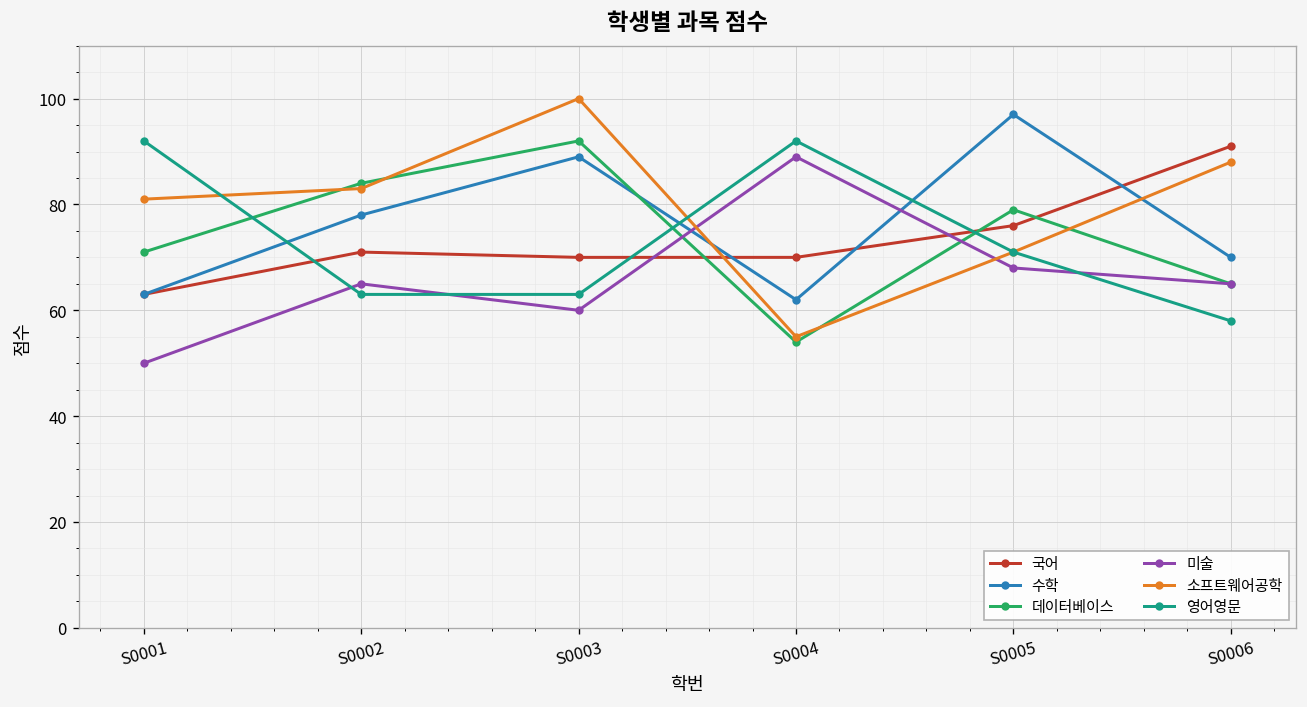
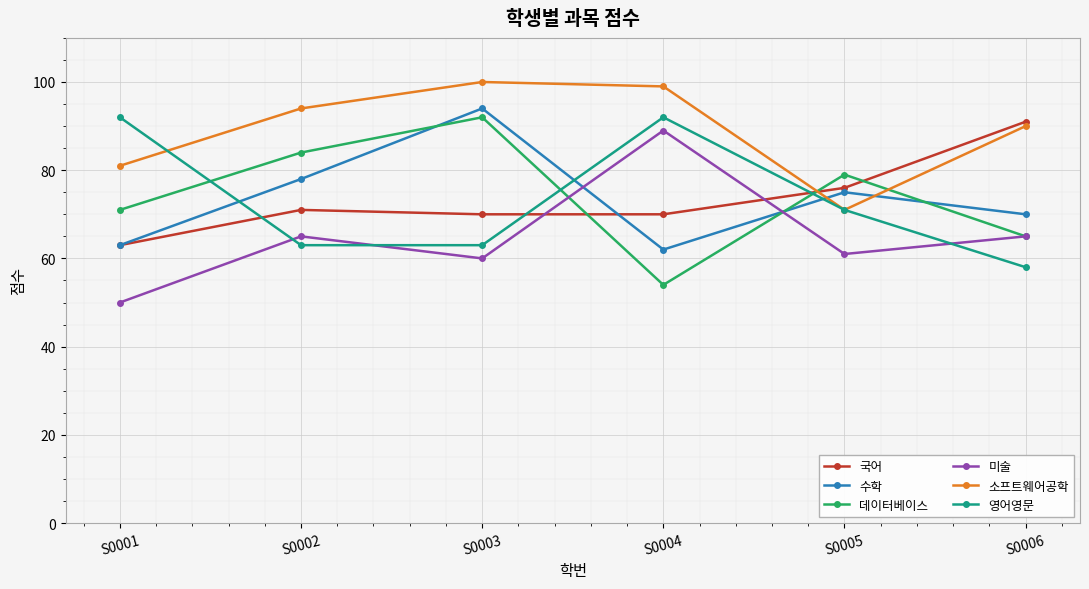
  {
    "국어": {
      "S0002": 71,
      "S0003": 70,
      "S0004": 70,
      "S0005": 76,
      "S0006": 91
    },
    "수학": {
      "S0002": 78,
-     "S0003": 89,
+     "S0003": 94,
      "S0004": 62,
-     "S0005": 97,
+     "S0005": 75,
      "S0006": 70
    },
    "미술": {
      "S0001": 50,
      "S0002": 65,
      "S0003": 60,
      "S0004": 89,
-     "S0005": 68
+     "S0005": 61
    },
    "소프트웨어공학": {
      "S0001": 81,
-     "S0002": 83,
+     "S0002": 94,
      "S0003": 100,
-     "S0004": 55,
-     "S0006": 88
+     "S0004": 99,
+     "S0006": 90
    }
  }
